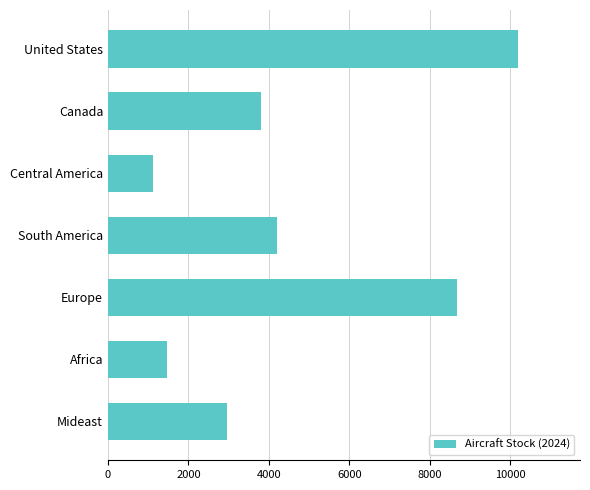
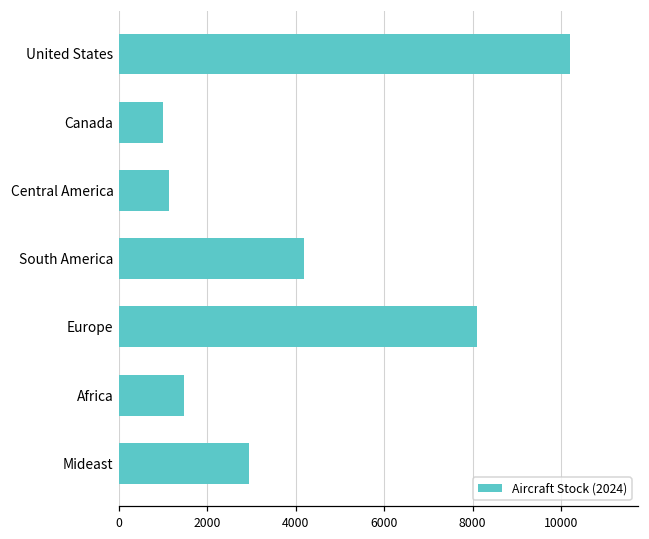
  {
    "United States": 10200,
-   "Canada": 3800,
+   "Canada": 1000,
    "Central America": 1100,
    "South America": 4200,
-   "Europe": 8700,
+   "Europe": 8100,
    "Africa": 1500,
    "Mideast": 3000
  }
